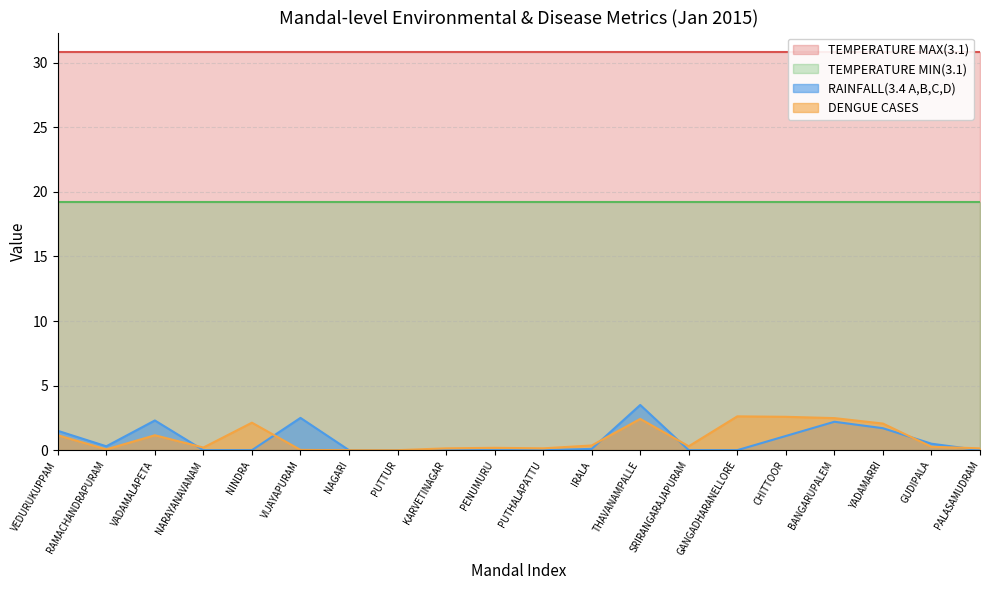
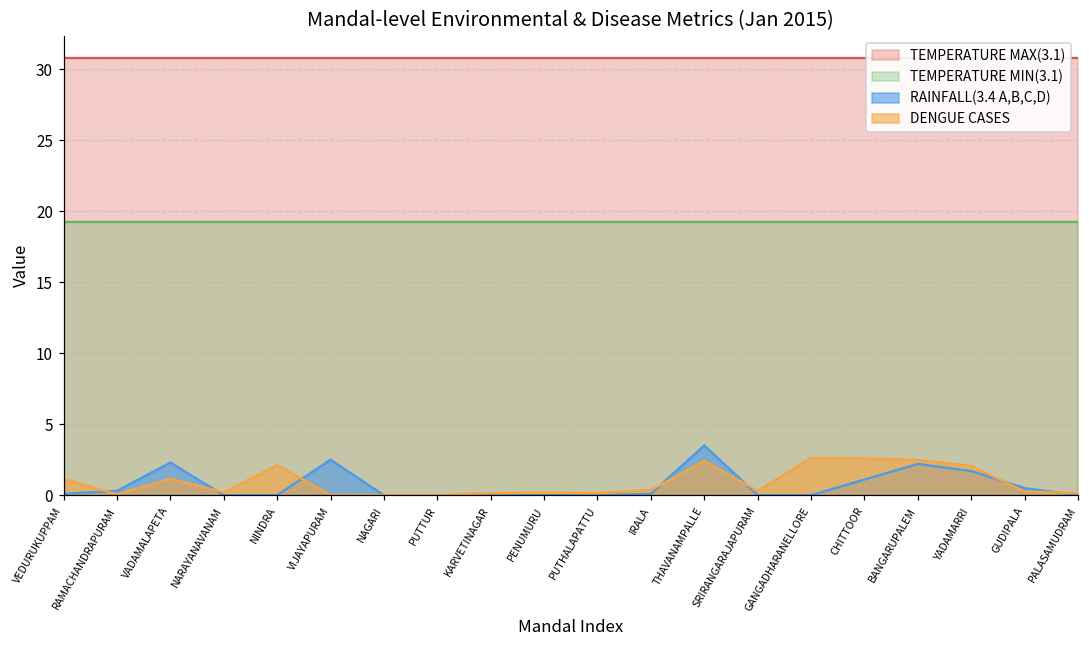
  {
    "RAINFALL(3.4 A,B,C,D)": {
-     "VEDURUKUPPAM": 1.5,
+     "VEDURUKUPPAM": 0.1,
      "RAMACHANDRAPURAM": 0.3,
      "VADAMALAPETA": 2.3,
      "NARAYANAVANAM": 0.0,
      "NINDRA": 0.0,
      "VIJAYAPURAM": 2.5,
      "IRALA": 0.1,
      "THAVANAMPALLE": 3.5,
      "SRIRANGARAJAPURAM": 0.0,
      "GANGADHARANELLORE": 0.0,
      "CHITTOOR": 1.1,
      "BANGARUPALEM": 2.2,
      "YADAMARRI": 1.7,
      "GUDIPALA": 0.5
    },
    "TEMPERATURE MAX(3.1)": {
      "VEDURUKUPPAM": 30.8,
      "RAMACHANDRAPURAM": 30.8,
      "VADAMALAPETA": 30.8,
      "NARAYANAVANAM": 30.8,
      "NINDRA": 30.8,
      "VIJAYAPURAM": 30.8,
      "NAGARI": 30.8,
      "PUTTUR": 30.8,
      "KARVETINAGAR": 30.8,
      "PENUMURU": 30.8,
      "PUTHALAPATTU": 30.8,
      "IRALA": 30.8,
      "THAVANAMPALLE": 30.8,
      "SRIRANGARAJAPURAM": 30.8,
      "GANGADHARANELLORE": 30.8,
      "CHITTOOR": 30.8,
      "PALASAMUDRAM": 30.8
    },
    "DENGUE CASES": {
      "VEDURUKUPPAM": 1.2,
      "RAMACHANDRAPURAM": 0.1,
      "VADAMALAPETA": 1.2,
      "NARAYANAVANAM": 0.2,
      "NINDRA": 2.1,
      "VIJAYAPURAM": 0.0,
      "IRALA": 0.4,
      "THAVANAMPALLE": 2.4,
      "SRIRANGARAJAPURAM": 0.3,
      "GANGADHARANELLORE": 2.6,
      "CHITTOOR": 2.6,
      "BANGARUPALEM": 2.5,
      "YADAMARRI": 2.1,
      "GUDIPALA": 0.3
    },
    "TEMPERATURE MIN(3.1)": {
      "VEDURUKUPPAM": 19.2,
      "RAMACHANDRAPURAM": 19.2,
      "VADAMALAPETA": 19.2,
      "NARAYANAVANAM": 19.2,
      "NINDRA": 19.2,
      "VIJAYAPURAM": 19.2,
      "NAGARI": 19.2,
      "PUTTUR": 19.2,
      "KARVETINAGAR": 19.2,
      "PENUMURU": 19.2,
      "PUTHALAPATTU": 19.2,
      "IRALA": 19.2,
      "THAVANAMPALLE": 19.2,
      "SRIRANGARAJAPURAM": 19.2,
      "GANGADHARANELLORE": 19.2,
      "CHITTOOR": 19.2,
      "BANGARUPALEM": 19.2,
      "YADAMARRI": 19.2,
      "GUDIPALA": 19.2,
      "PALASAMUDRAM": 19.2
    }
  }
